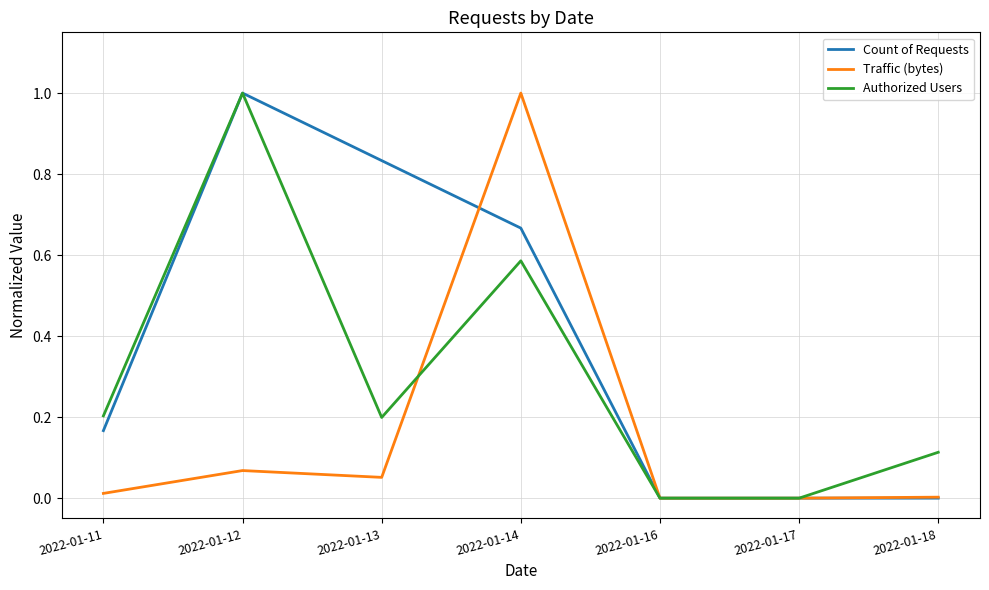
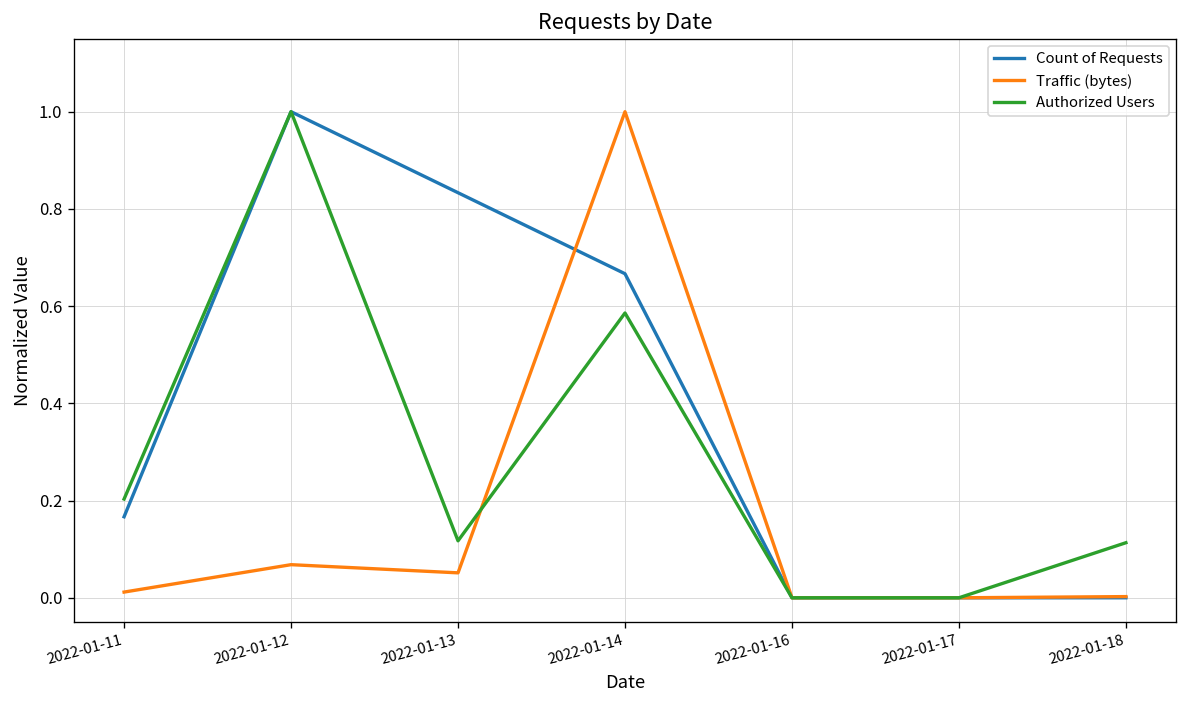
  {
    "Count of Requests": {
      "2022-01-11": 0.17,
      "2022-01-13": 0.83,
      "2022-01-14": 0.67
    },
    "Traffic (bytes)": {
      "2022-01-11": 0.01,
      "2022-01-12": 0.07,
      "2022-01-13": 0.05,
      "2022-01-14": 1.00
    },
    "Authorized Users": {
      "2022-01-11": 0.20,
-     "2022-01-13": 0.20,
+     "2022-01-13": 0.12,
      "2022-01-14": 0.59,
      "2022-01-18": 0.11
    }
  }
